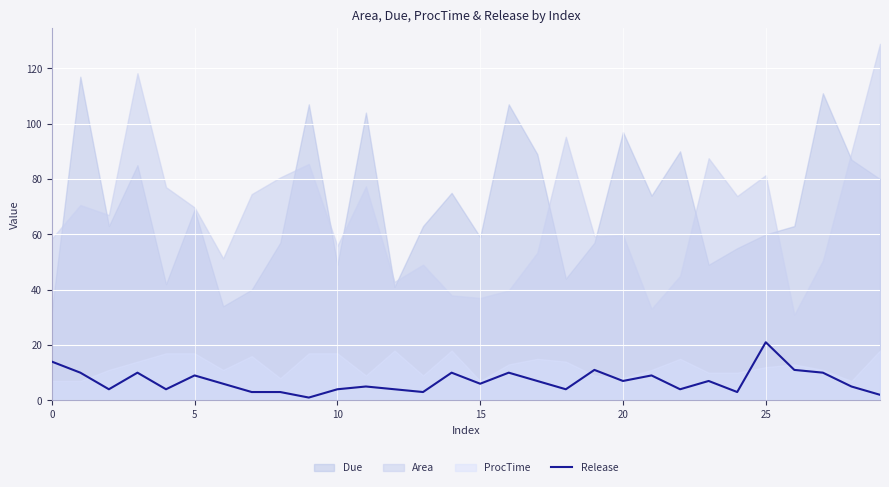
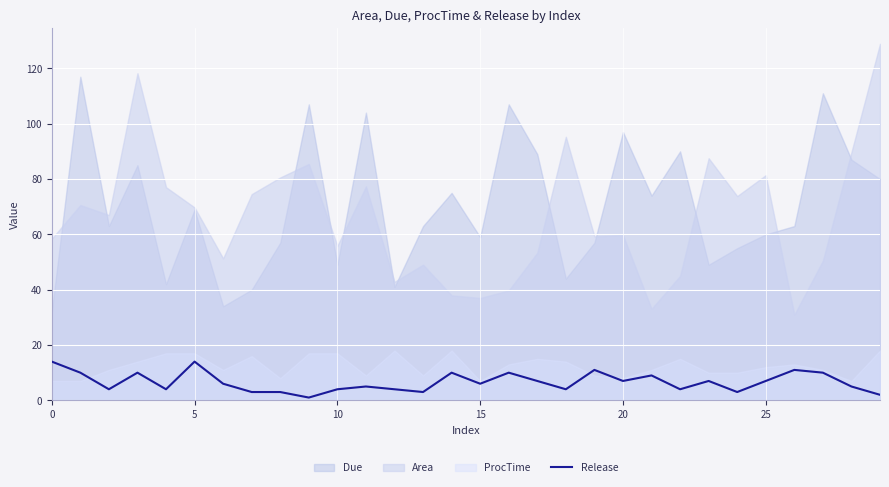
  {
    "Release": {
      "0": 14,
-     "5": 9,
+     "5": 14,
      "10": 4,
      "15": 6,
      "20": 7,
-     "25": 21
+     "25": 7
    }
  }
